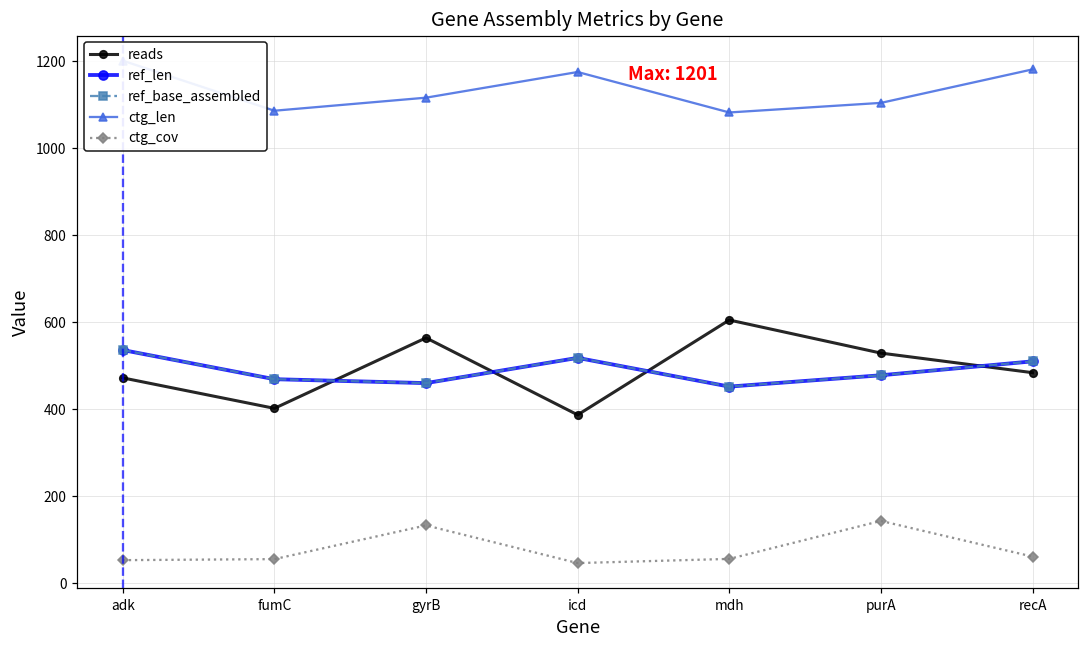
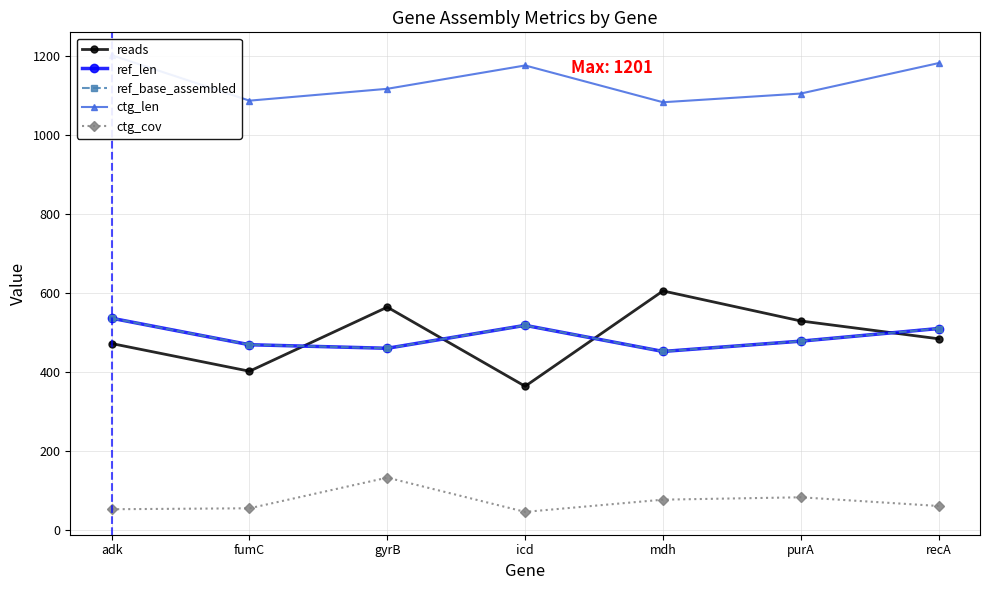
  {
    "reads": {
      "adk": 470,
      "fumC": 400,
      "gyrB": 560,
-     "icd": 390,
+     "icd": 360,
      "mdh": 610,
      "purA": 530,
      "recA": 480
    },
    "ctg_cov": {
      "adk": 50,
      "fumC": 60,
      "gyrB": 130,
      "icd": 50,
-     "mdh": 60,
-     "purA": 140,
+     "mdh": 80,
+     "purA": 80,
      "recA": 60
    }
  }
